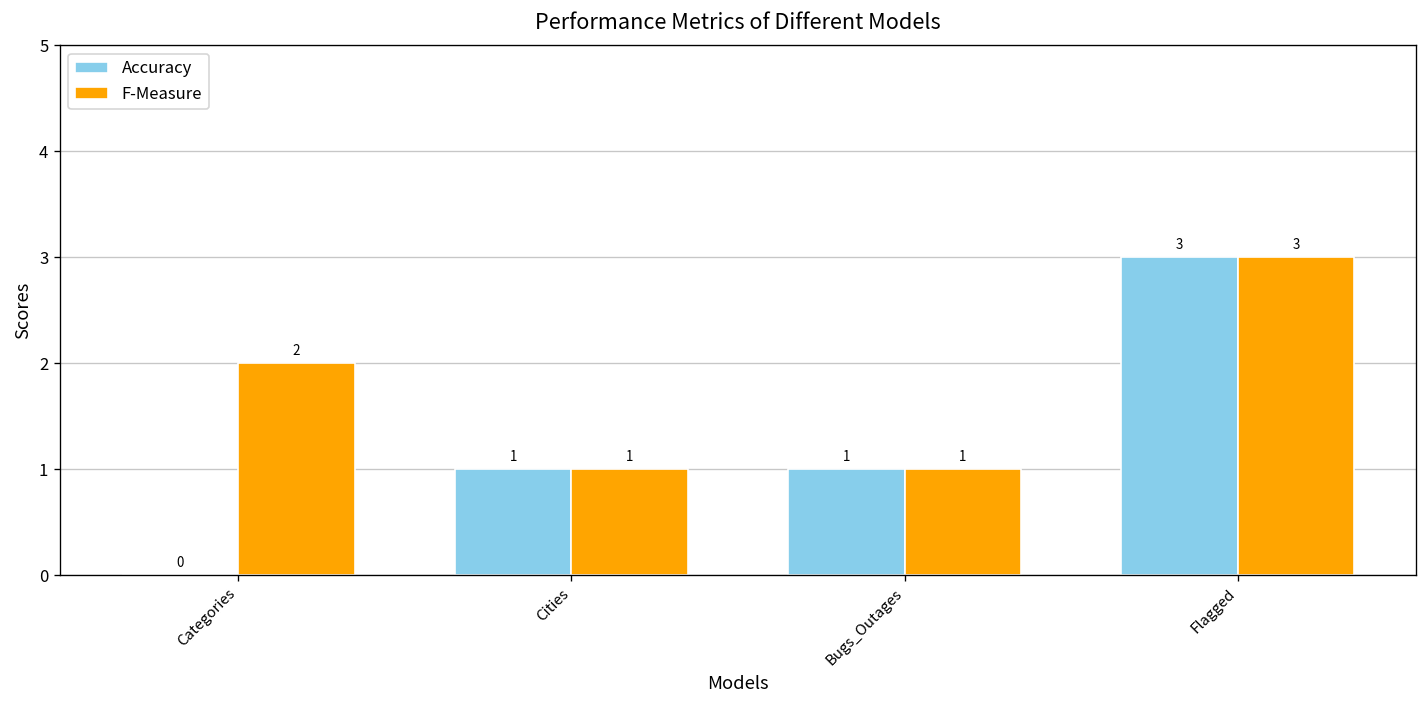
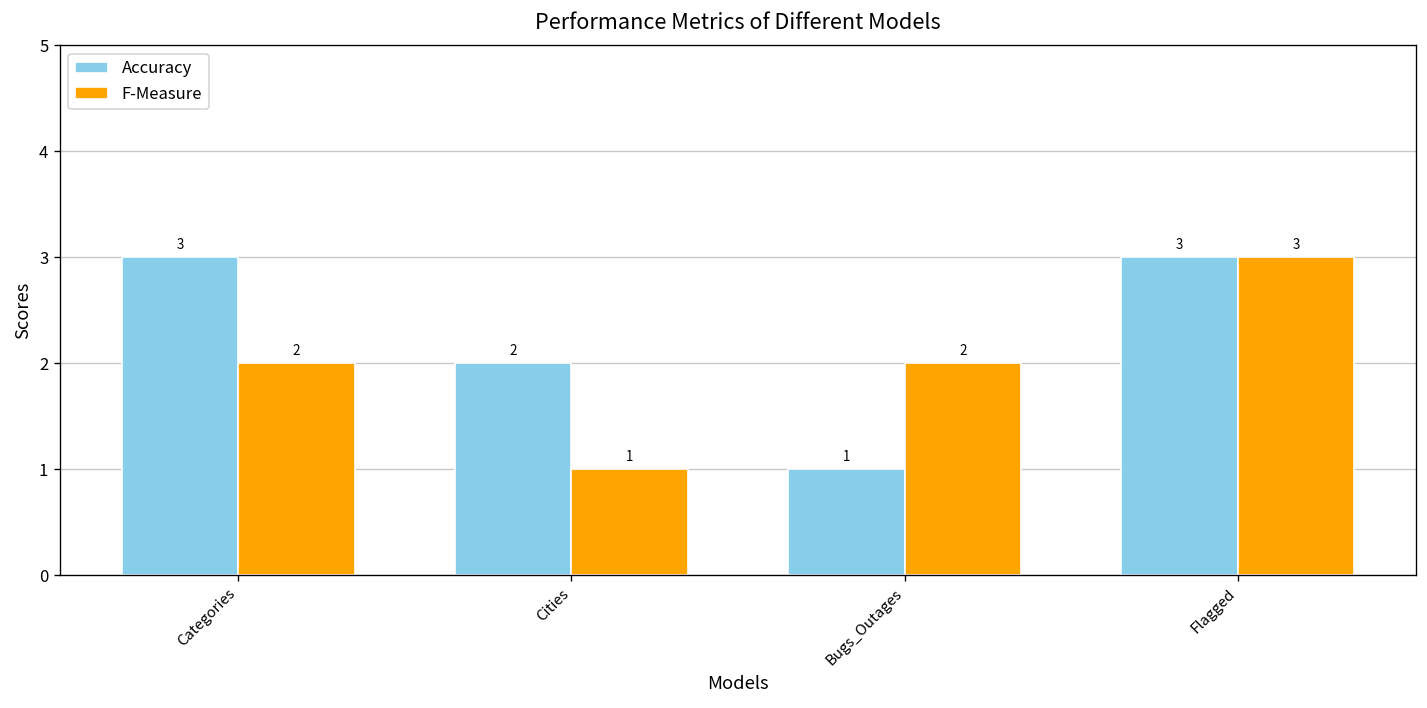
  {
    "Accuracy": {
-     "Categories": 0,
-     "Cities": 1,
+     "Categories": 3,
+     "Cities": 2,
      "Bugs_Outages": 1,
      "Flagged": 3
    },
    "F-Measure": {
      "Categories": 2,
      "Cities": 1,
-     "Bugs_Outages": 1,
+     "Bugs_Outages": 2,
      "Flagged": 3
    }
  }
